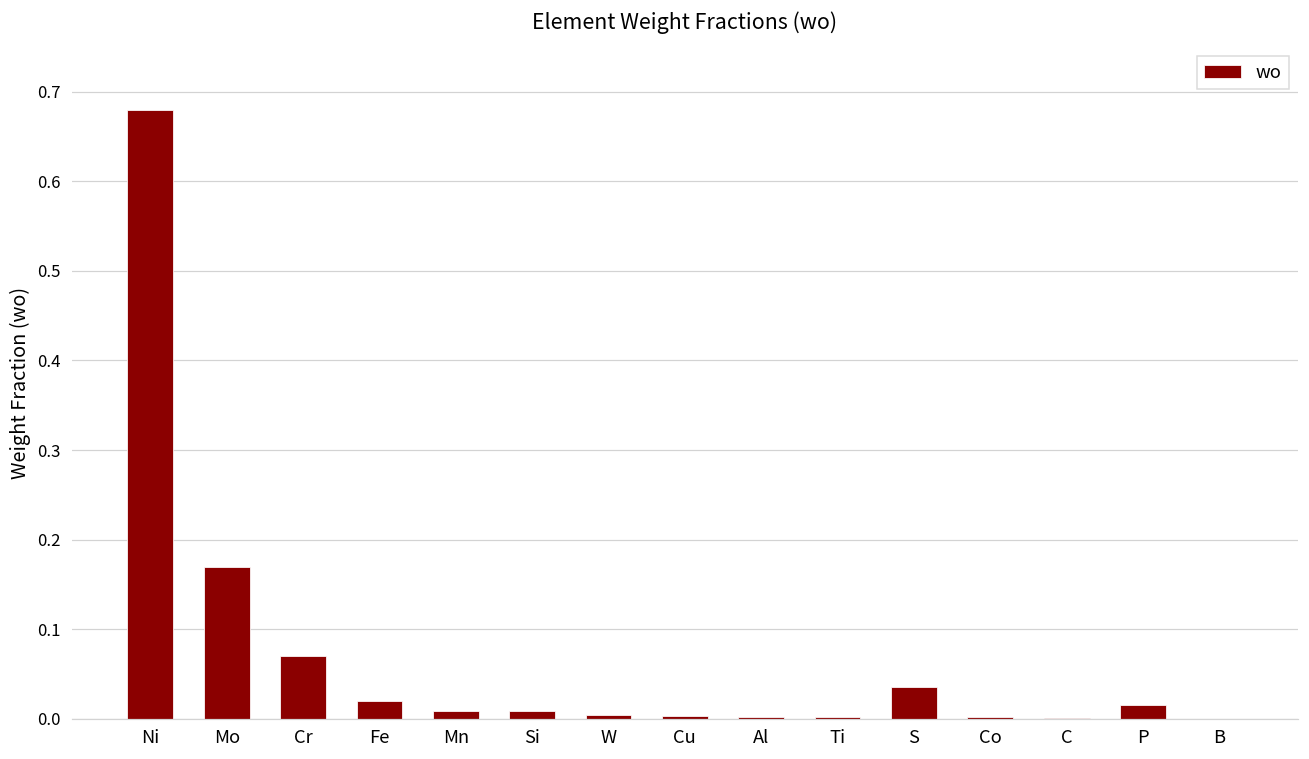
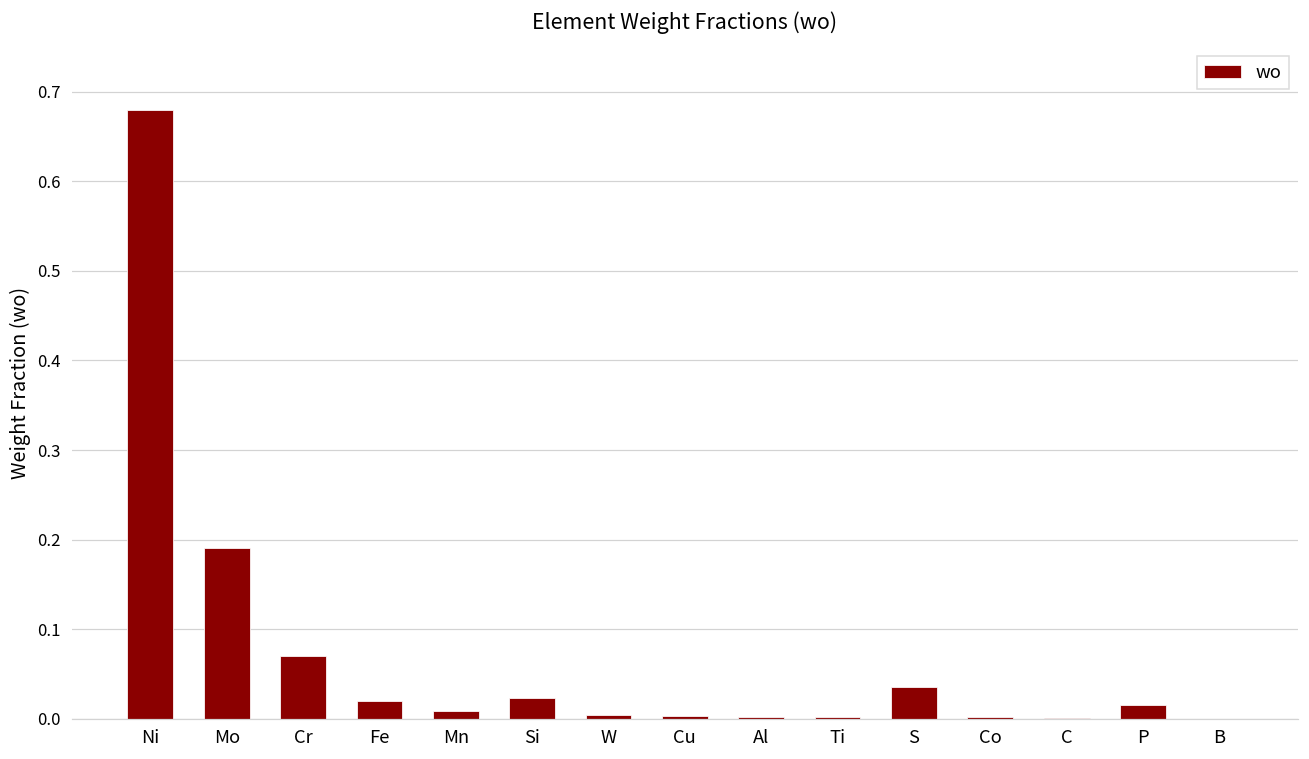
  {
    "Ni": 0.68,
-   "Mo": 0.17,
+   "Mo": 0.19,
    "Cr": 0.07,
    "Fe": 0.02,
    "Mn": 0.01,
-   "Si": 0.01,
+   "Si": 0.02,
    "W": 0.00,
    "S": 0.04,
    "P": 0.02
  }
